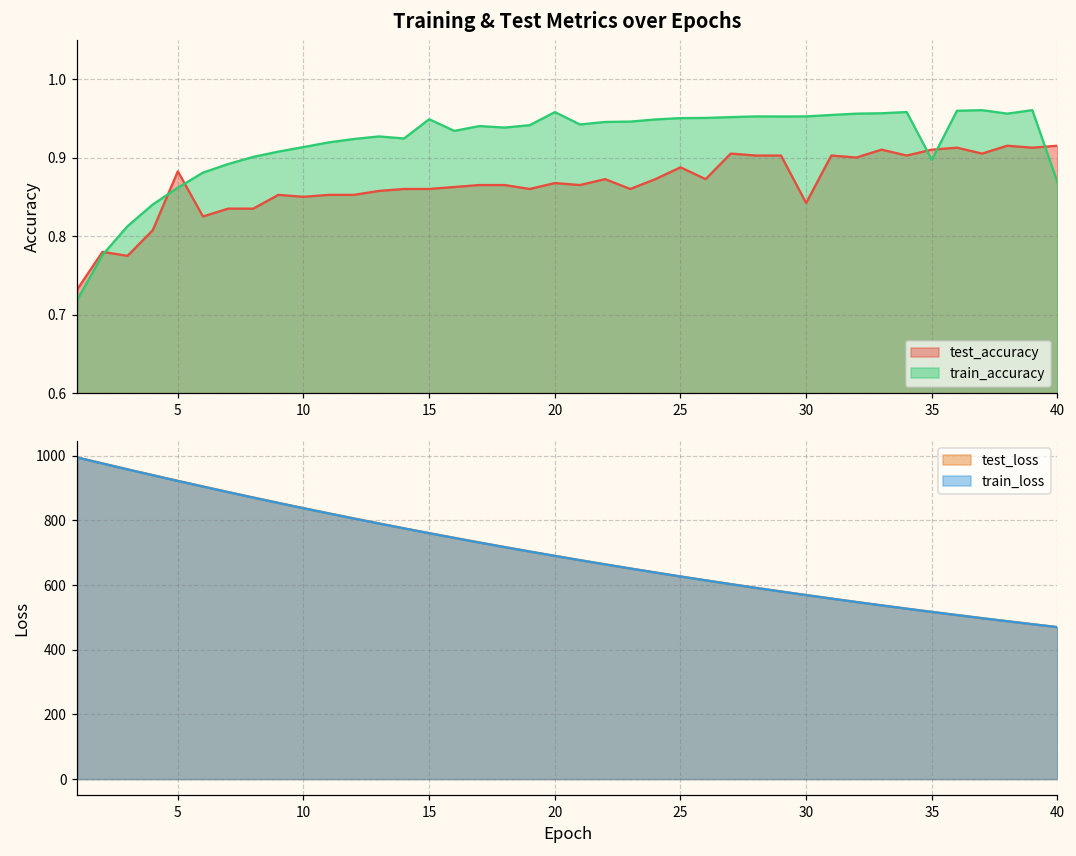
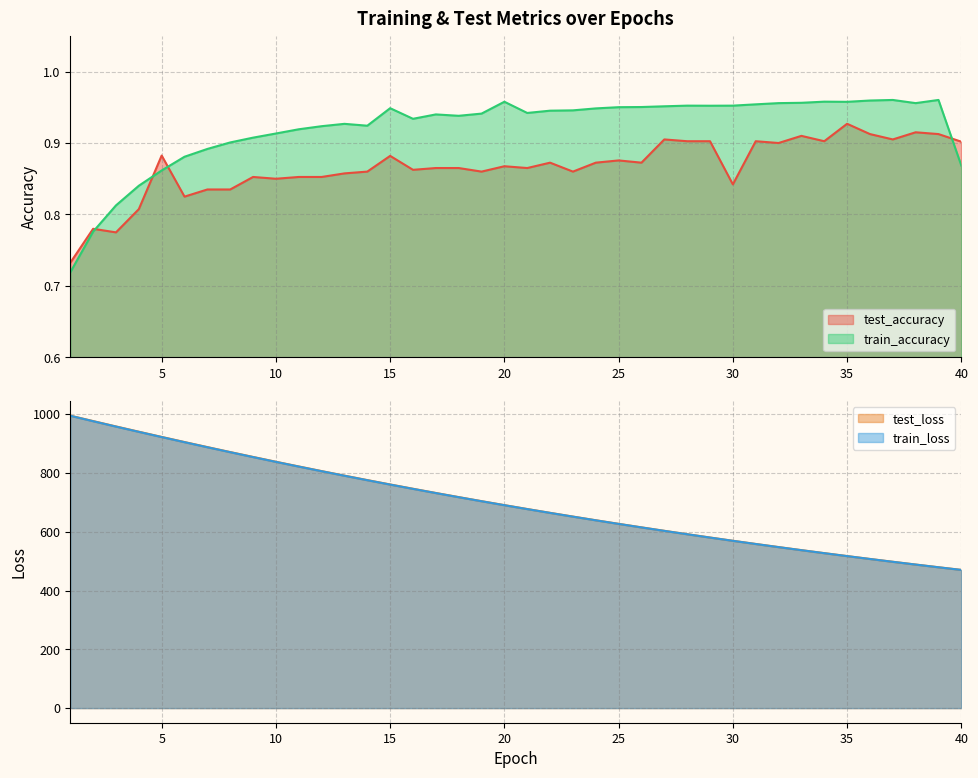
  {
    "Training & Test Metrics over Epochs": {
      "test_accuracy": {
        "5": 0.88,
        "10": 0.85,
-       "15": 0.86,
+       "15": 0.88,
        "20": 0.87,
-       "25": 0.89,
+       "25": 0.88,
        "30": 0.84,
-       "35": 0.91,
-       "40": 0.91
+       "35": 0.93,
+       "40": 0.90
      },
      "train_accuracy": {
        "5": 0.86,
        "10": 0.91,
        "15": 0.95,
        "20": 0.96,
        "25": 0.95,
        "30": 0.95,
-       "35": 0.90,
+       "35": 0.96,
        "40": 0.87
      }
    }
  }
